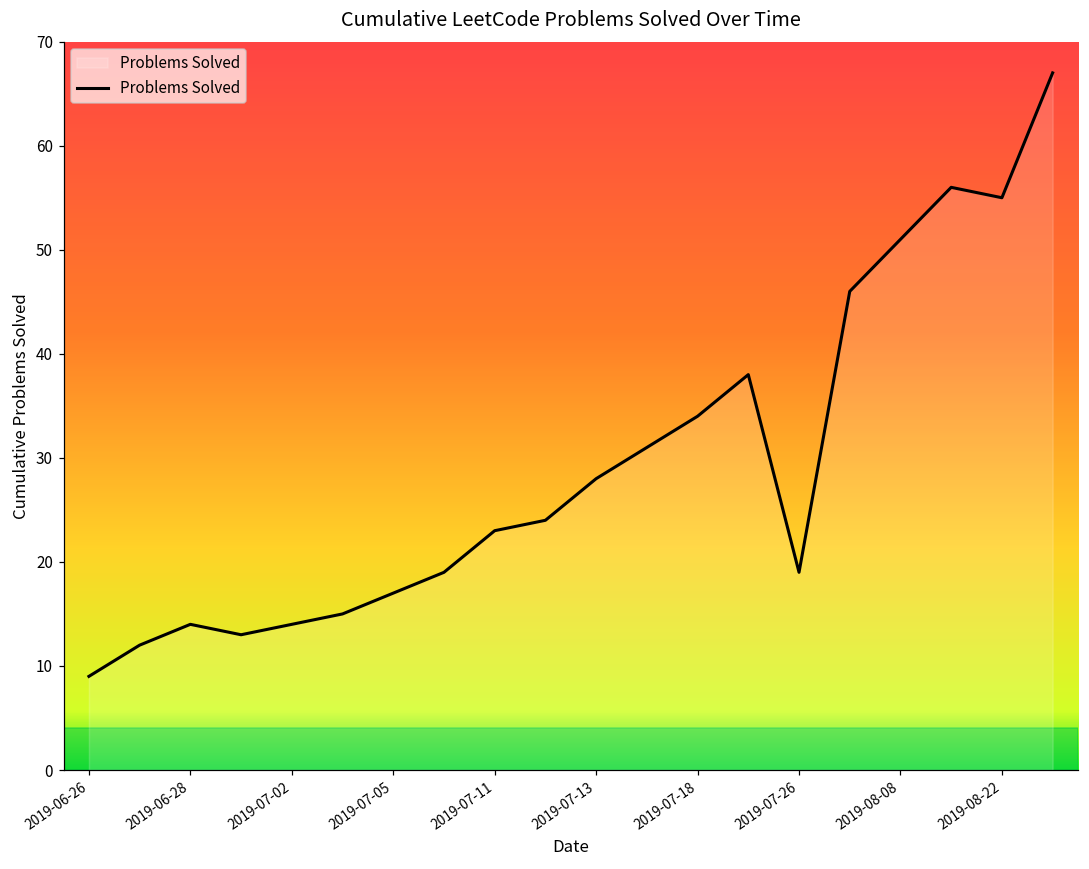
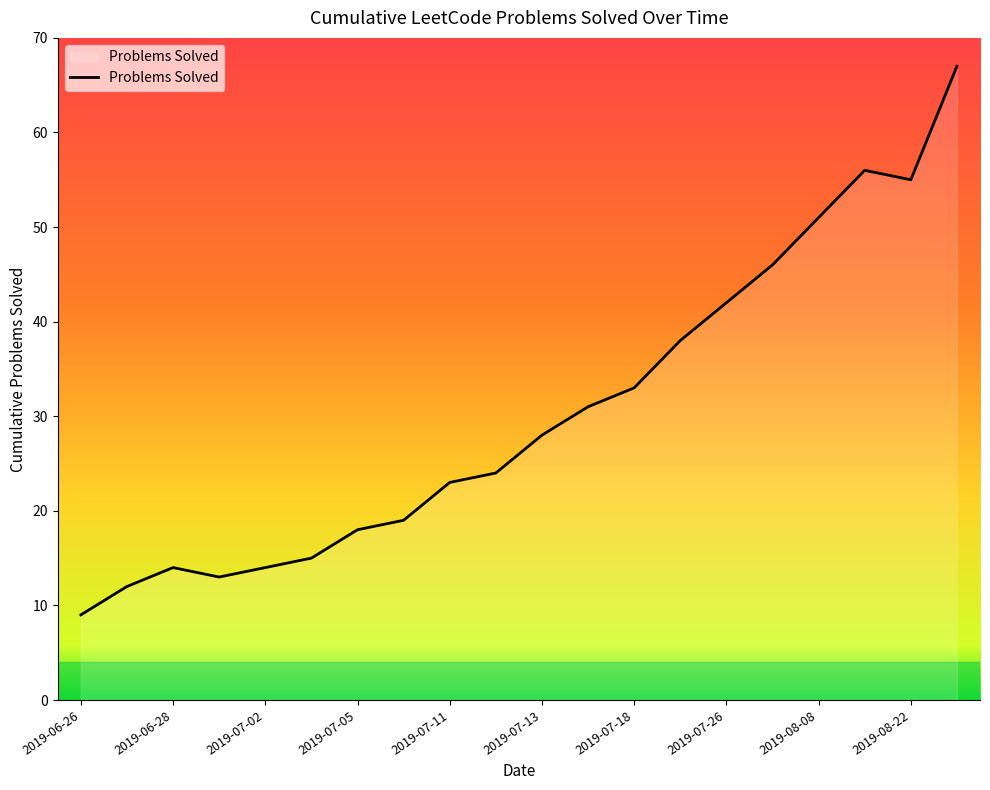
  {
    "2019-06-26": 9,
    "2019-06-28": 14,
    "2019-07-02": 14,
-   "2019-07-05": 17,
+   "2019-07-05": 18,
    "2019-07-11": 23,
    "2019-07-13": 28,
-   "2019-07-18": 34,
-   "2019-07-26": 19,
+   "2019-07-18": 33,
+   "2019-07-26": 42,
    "2019-08-08": 51,
    "2019-08-22": 55
  }
